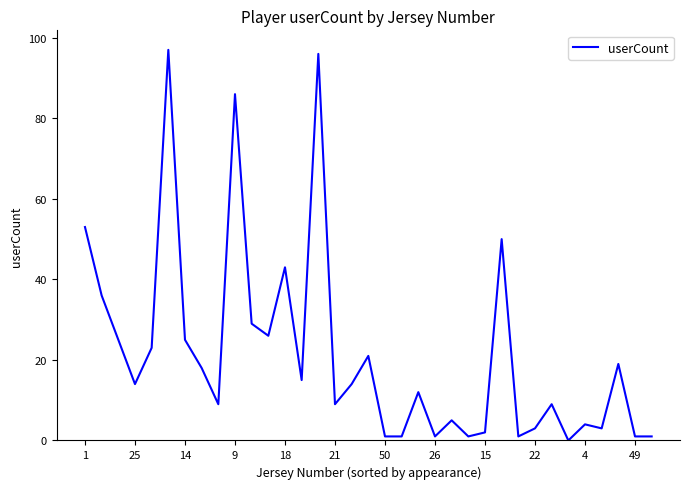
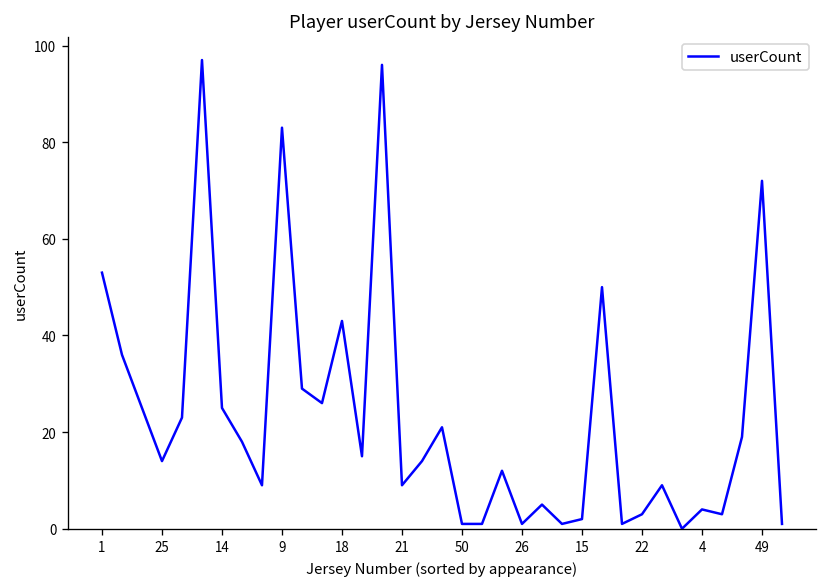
  {
-   "9": 86,
+   "9": 83,
    "21": 9,
    "50": 1,
    "15": 2,
    "22": 3,
-   "49": 1
+   "49": 72
  }
